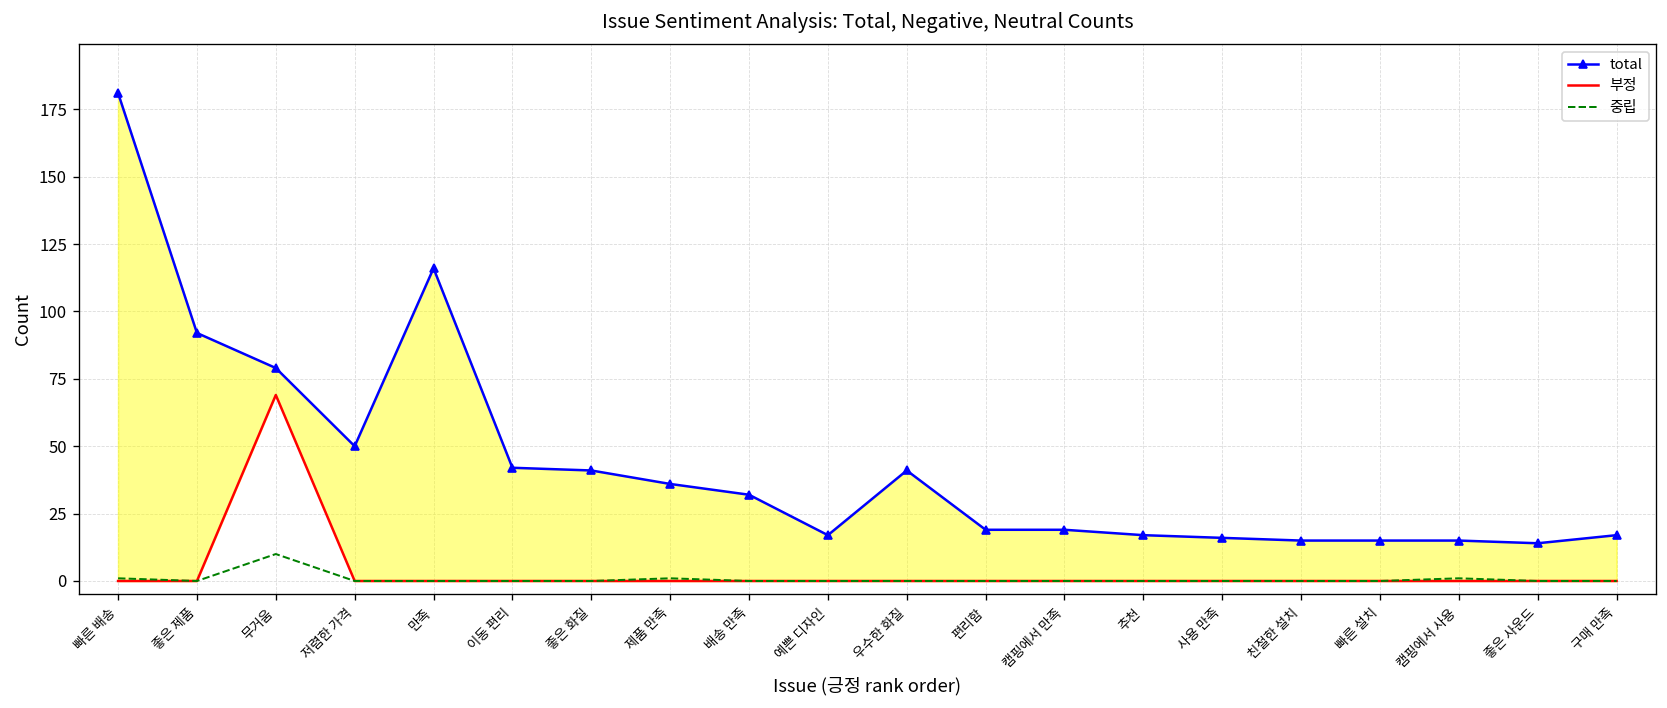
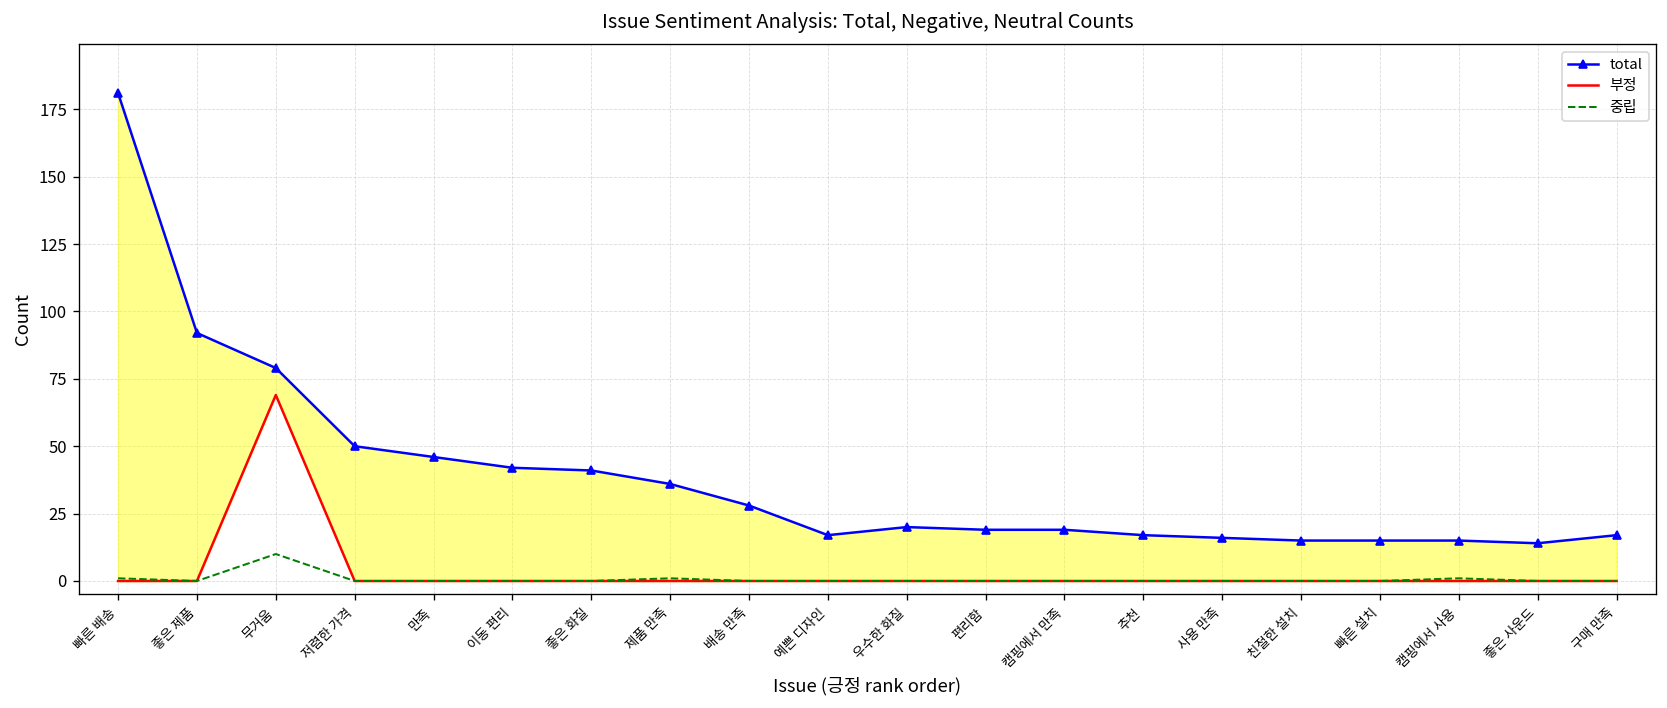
  {
    "total": {
      "빠른 배송": 181,
      "좋은 제품": 92,
      "무거움": 79,
      "저렴한 가격": 50,
-     "만족": 116,
+     "만족": 46,
      "이동 편리": 42,
      "좋은 화질": 41,
      "제품 만족": 36,
-     "배송 만족": 32,
+     "배송 만족": 28,
      "예쁜 디자인": 17,
-     "우수한 화질": 41,
+     "우수한 화질": 20,
      "편리함": 19,
      "캠핑에서 만족": 19,
      "추천": 17,
      "사용 만족": 16,
      "친절한 설치": 15,
      "빠른 설치": 15,
      "캠핑에서 사용": 15,
      "좋은 사운드": 14,
      "구매 만족": 17
    },
    "부정": {
      "무거움": 69
    },
    "중립": {
      "무거움": 10
    }
  }
